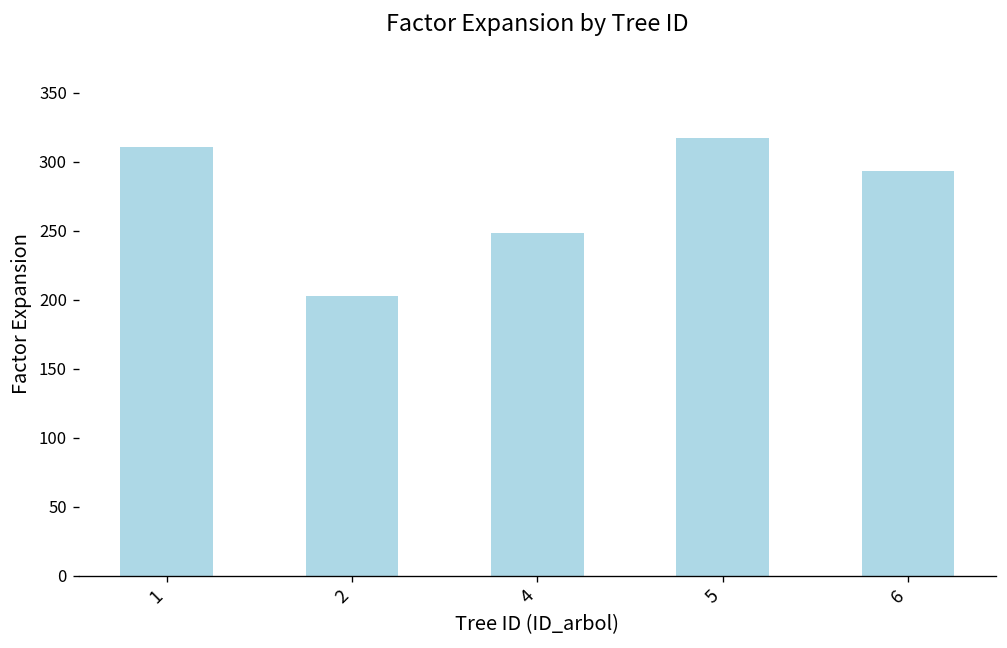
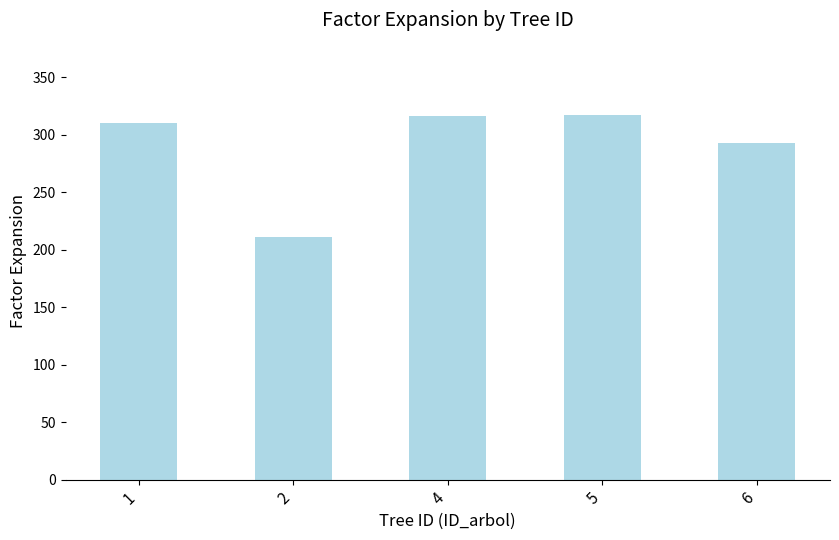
  {
    "1": 310,
-   "2": 203,
-   "4": 248,
+   "2": 211,
+   "4": 316,
    "5": 317,
    "6": 293
  }
